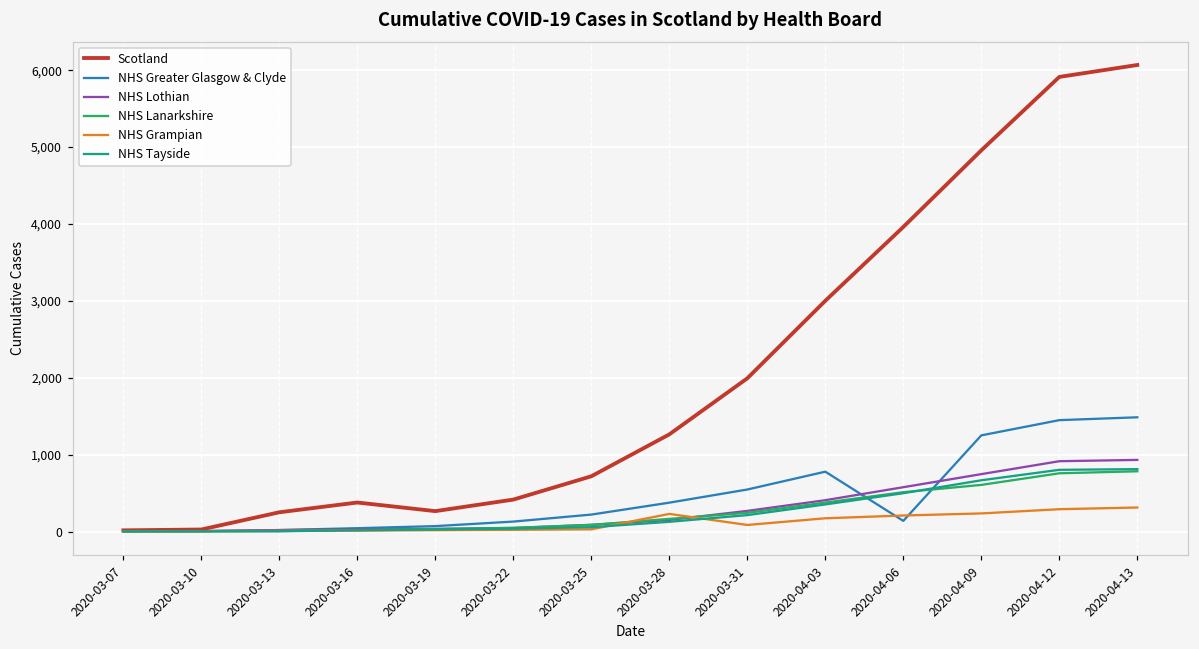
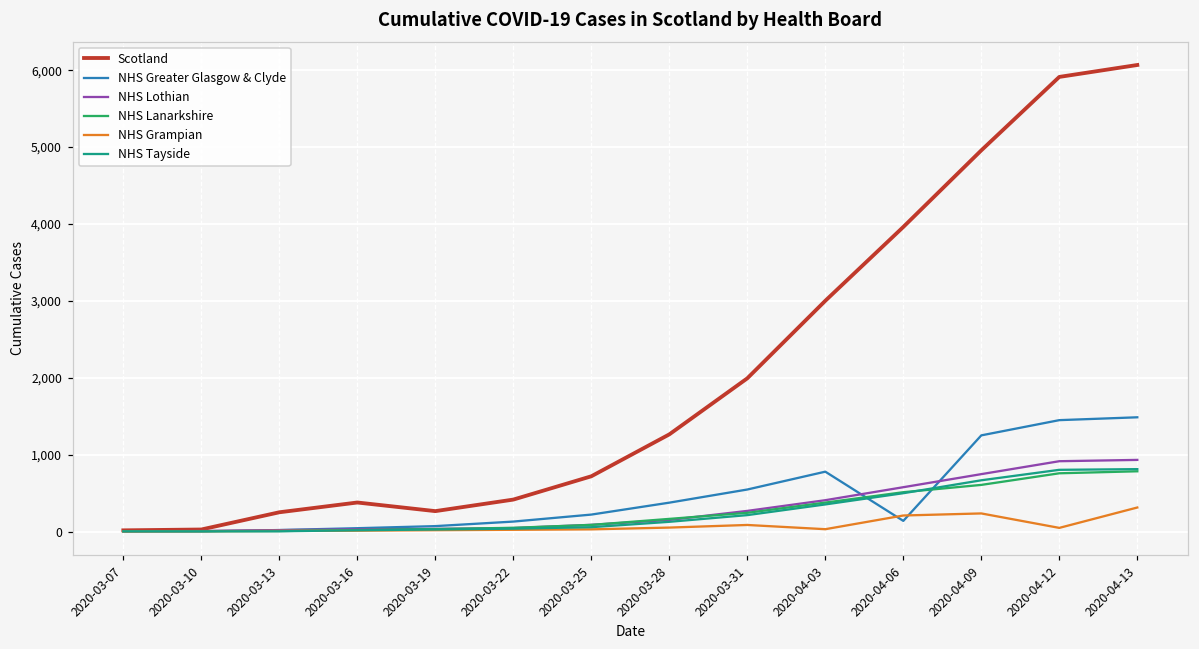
  {
    "Scotland": {
      "2020-03-13": "300",
      "2020-03-16": "400",
      "2020-03-19": "300",
      "2020-03-22": "400",
      "2020-03-25": "700",
      "2020-03-28": "1,300",
      "2020-03-31": "2,000",
      "2020-04-03": "3,000",
      "2020-04-06": "4,000",
      "2020-04-09": "5,000",
      "2020-04-12": "5,900",
      "2020-04-13": "6,100"
    },
    "NHS Greater Glasgow & Clyde": {
      "2020-03-22": "100",
      "2020-03-25": "200",
      "2020-03-28": "400",
      "2020-03-31": "500",
      "2020-04-03": "800",
      "2020-04-06": "100",
      "2020-04-09": "1,300",
      "2020-04-12": "1,400",
      "2020-04-13": "1,500"
    },
    "NHS Lothian": {
      "2020-04-06": "600",
      "2020-04-09": "700",
      "2020-04-12": "900",
      "2020-04-13": "900"
    },
    "NHS Grampian": {
-     "2020-03-28": "200",
+     "2020-03-28": "100",
      "2020-03-31": "100",
-     "2020-04-03": "200",
+     "2020-04-03": "0",
      "2020-04-06": "200",
      "2020-04-09": "200",
-     "2020-04-12": "300",
+     "2020-04-12": "0",
      "2020-04-13": "300"
    }
  }
